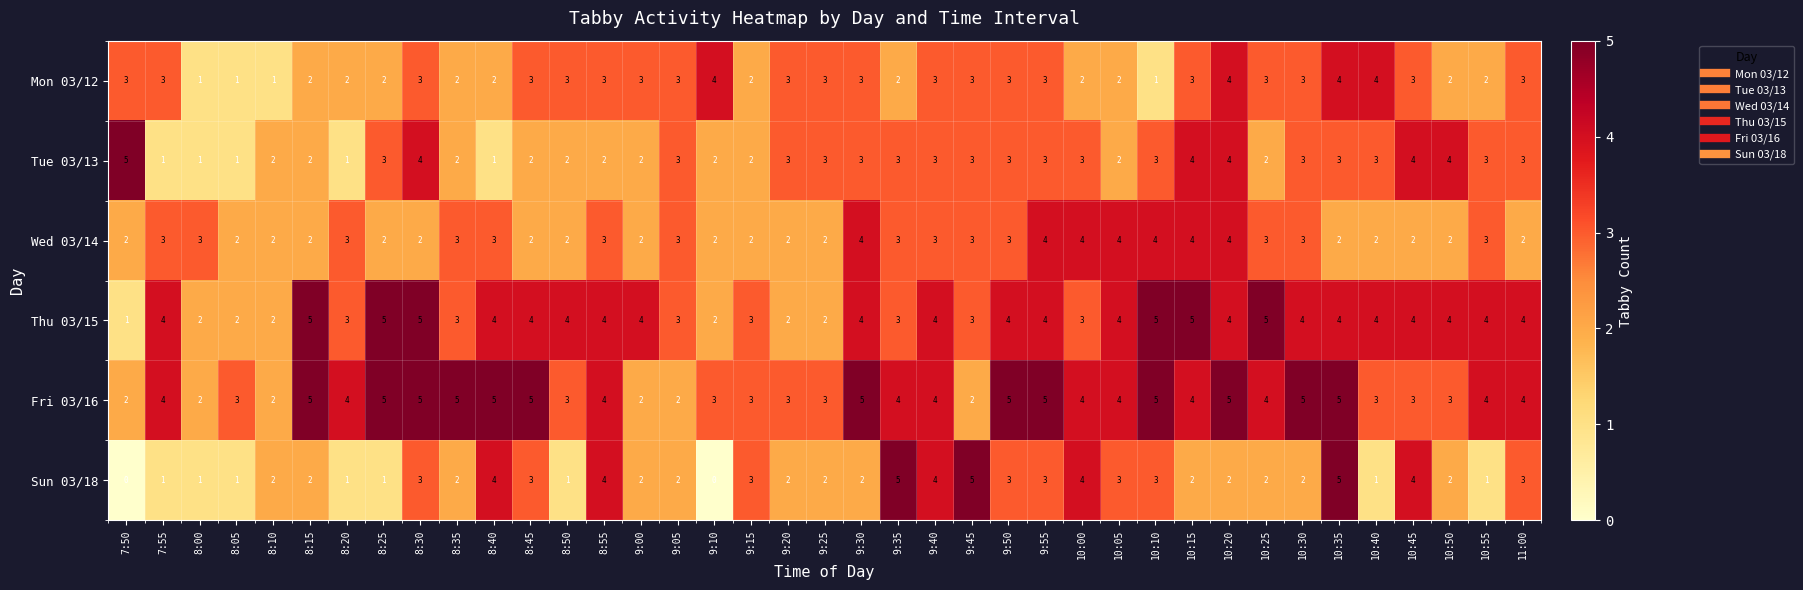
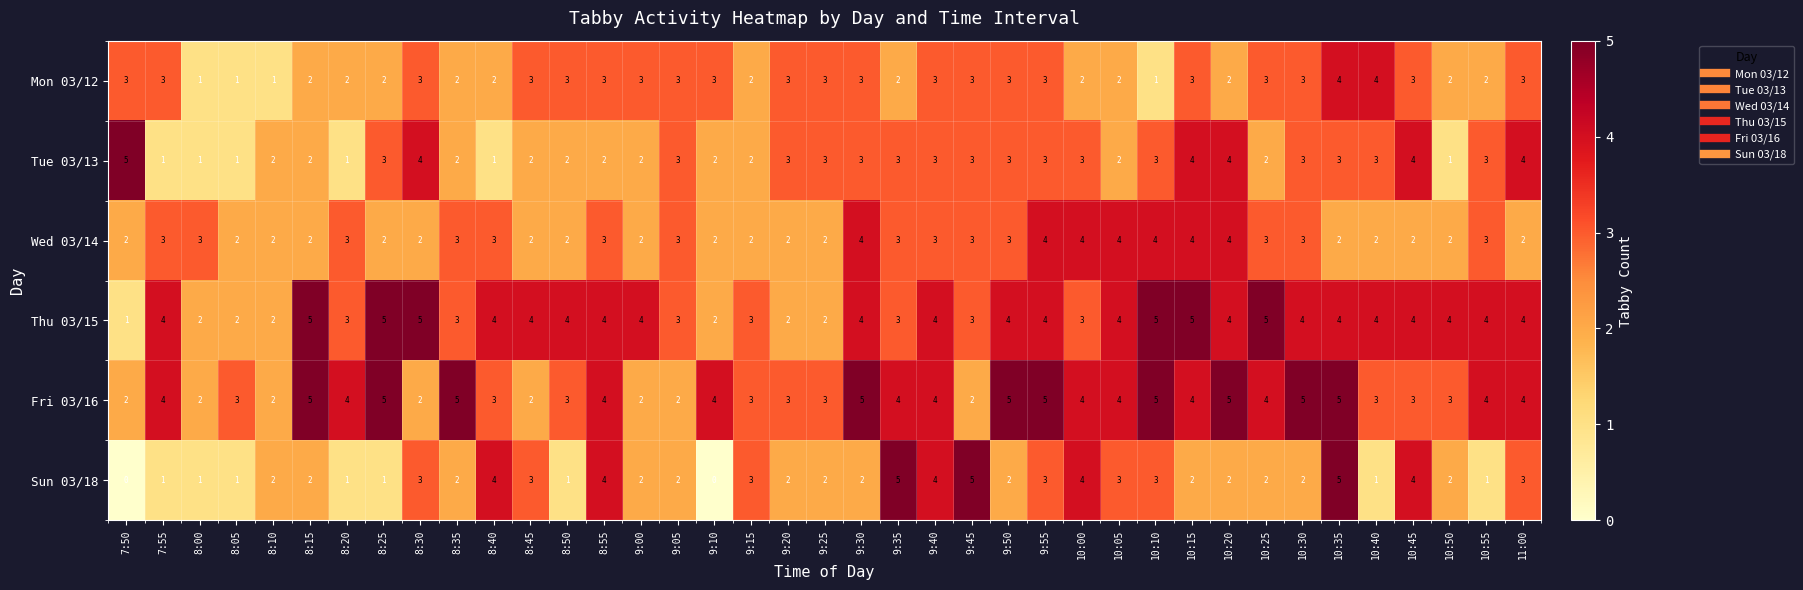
  {
    "Mon 03/12": {
      "7:50": 3,
      "7:55": 3,
      "8:00": 1,
      "8:05": 1,
      "8:10": 1,
      "8:15": 2,
      "8:20": 2,
      "8:25": 2,
      "8:30": 3,
      "8:35": 2,
      "8:40": 2,
      "8:45": 3,
      "8:50": 3,
      "8:55": 3,
      "9:00": 3,
      "9:05": 3,
-     "9:10": 4,
+     "9:10": 3,
      "9:15": 2,
      "9:20": 3,
      "9:25": 3,
      "9:30": 3,
      "9:35": 2,
      "9:40": 3,
      "9:45": 3,
      "9:50": 3,
      "9:55": 3,
      "10:00": 2,
      "10:05": 2,
      "10:10": 1,
      "10:15": 3,
-     "10:20": 4,
+     "10:20": 2,
      "10:25": 3,
      "10:30": 3,
      "10:35": 4,
      "10:40": 4,
      "10:45": 3,
      "10:50": 2,
      "10:55": 2,
      "11:00": 3
    },
    "Tue 03/13": {
      "7:50": 5,
      "7:55": 1,
      "8:00": 1,
      "8:05": 1,
      "8:10": 2,
      "8:15": 2,
      "8:20": 1,
      "8:25": 3,
      "8:30": 4,
      "8:35": 2,
      "8:40": 1,
      "8:45": 2,
      "8:50": 2,
      "8:55": 2,
      "9:00": 2,
      "9:05": 3,
      "9:10": 2,
      "9:15": 2,
      "9:20": 3,
      "9:25": 3,
      "9:30": 3,
      "9:35": 3,
      "9:40": 3,
      "9:45": 3,
      "9:50": 3,
      "9:55": 3,
      "10:00": 3,
      "10:05": 2,
      "10:10": 3,
      "10:15": 4,
      "10:20": 4,
      "10:25": 2,
      "10:30": 3,
      "10:35": 3,
      "10:40": 3,
      "10:45": 4,
-     "10:50": 4,
+     "10:50": 1,
      "10:55": 3,
-     "11:00": 3
+     "11:00": 4
    },
    "Fri 03/16": {
      "7:50": 2,
      "7:55": 4,
      "8:00": 2,
      "8:05": 3,
      "8:10": 2,
      "8:15": 5,
      "8:20": 4,
      "8:25": 5,
-     "8:30": 5,
+     "8:30": 2,
      "8:35": 5,
-     "8:40": 5,
-     "8:45": 5,
+     "8:40": 3,
+     "8:45": 2,
      "8:50": 3,
      "8:55": 4,
      "9:00": 2,
      "9:05": 2,
-     "9:10": 3,
+     "9:10": 4,
      "9:15": 3,
      "9:20": 3,
      "9:25": 3,
      "9:30": 5,
      "9:35": 4,
      "9:40": 4,
      "9:45": 2,
      "9:50": 5,
      "9:55": 5,
      "10:00": 4,
      "10:05": 4,
      "10:10": 5,
      "10:15": 4,
      "10:20": 5,
      "10:25": 4,
      "10:30": 5,
      "10:35": 5,
      "10:40": 3,
      "10:45": 3,
      "10:50": 3,
      "10:55": 4,
      "11:00": 4
    },
    "Sun 03/18": {
      "7:55": 1,
      "8:00": 1,
      "8:05": 1,
      "8:10": 2,
      "8:15": 2,
      "8:20": 1,
      "8:25": 1,
      "8:30": 3,
      "8:35": 2,
      "8:40": 4,
      "8:45": 3,
      "8:50": 1,
      "8:55": 4,
      "9:00": 2,
      "9:05": 2,
      "9:15": 3,
      "9:20": 2,
      "9:25": 2,
      "9:30": 2,
      "9:35": 5,
      "9:40": 4,
      "9:45": 5,
-     "9:50": 3,
+     "9:50": 2,
      "9:55": 3,
      "10:00": 4,
      "10:05": 3,
      "10:10": 3,
      "10:15": 2,
      "10:20": 2,
      "10:25": 2,
      "10:30": 2,
      "10:35": 5,
      "10:40": 1,
      "10:45": 4,
      "10:50": 2,
      "10:55": 1,
      "11:00": 3
    }
  }
